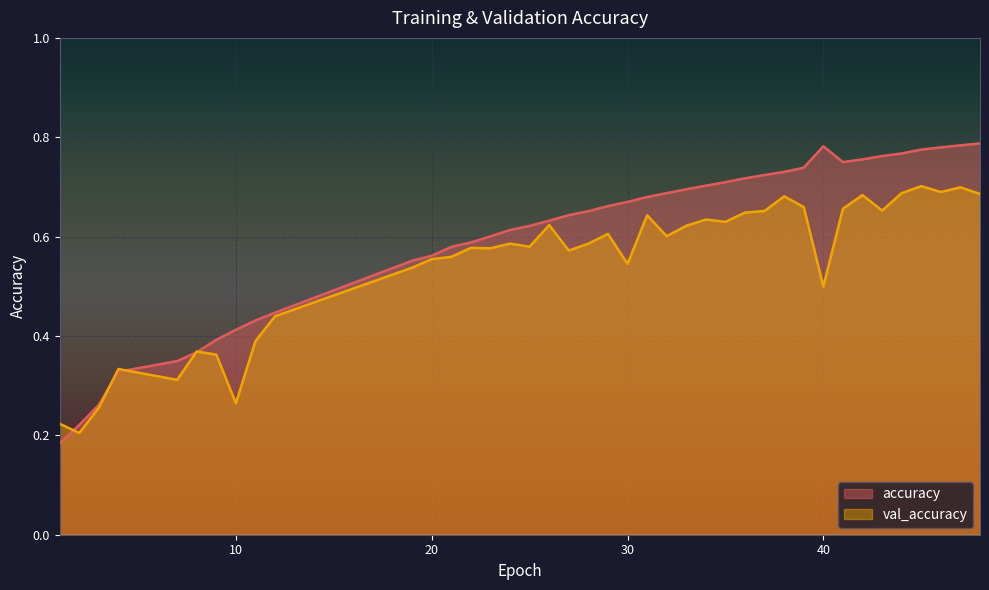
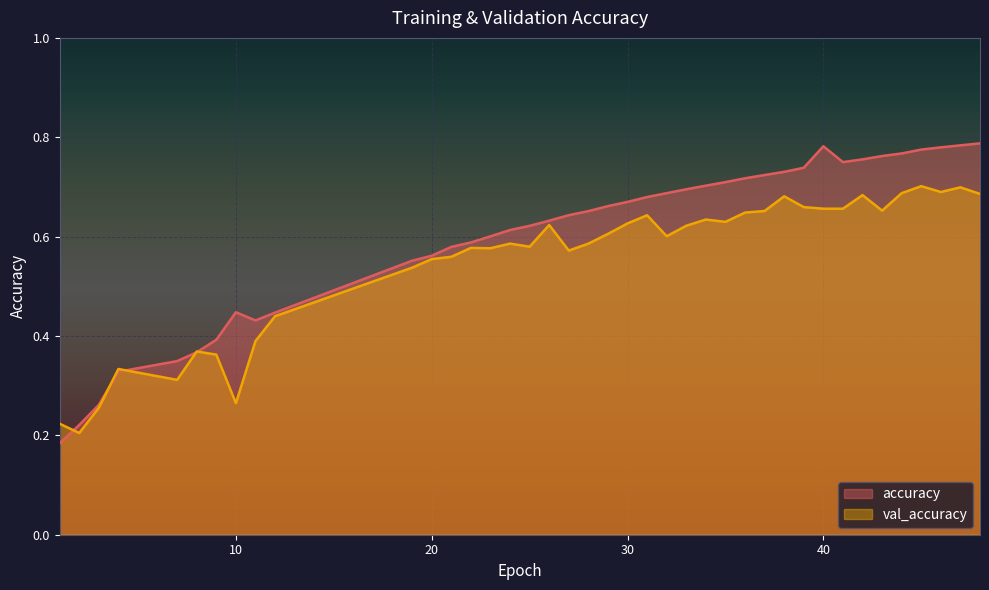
  {
    "accuracy": {
-     "10": 0.41,
+     "10": 0.45,
      "20": 0.56,
      "30": 0.67,
      "40": 0.78
    },
    "val_accuracy": {
      "10": 0.26,
      "20": 0.55,
-     "30": 0.55,
-     "40": 0.50
+     "30": 0.63,
+     "40": 0.66
    }
  }
